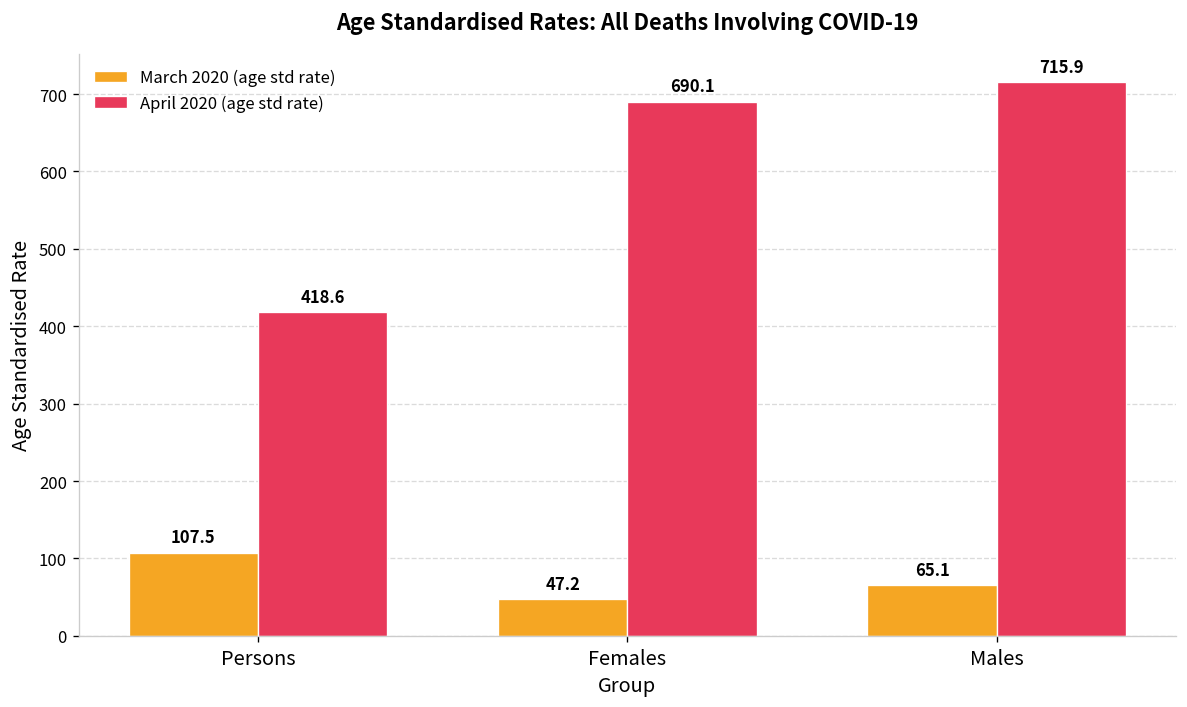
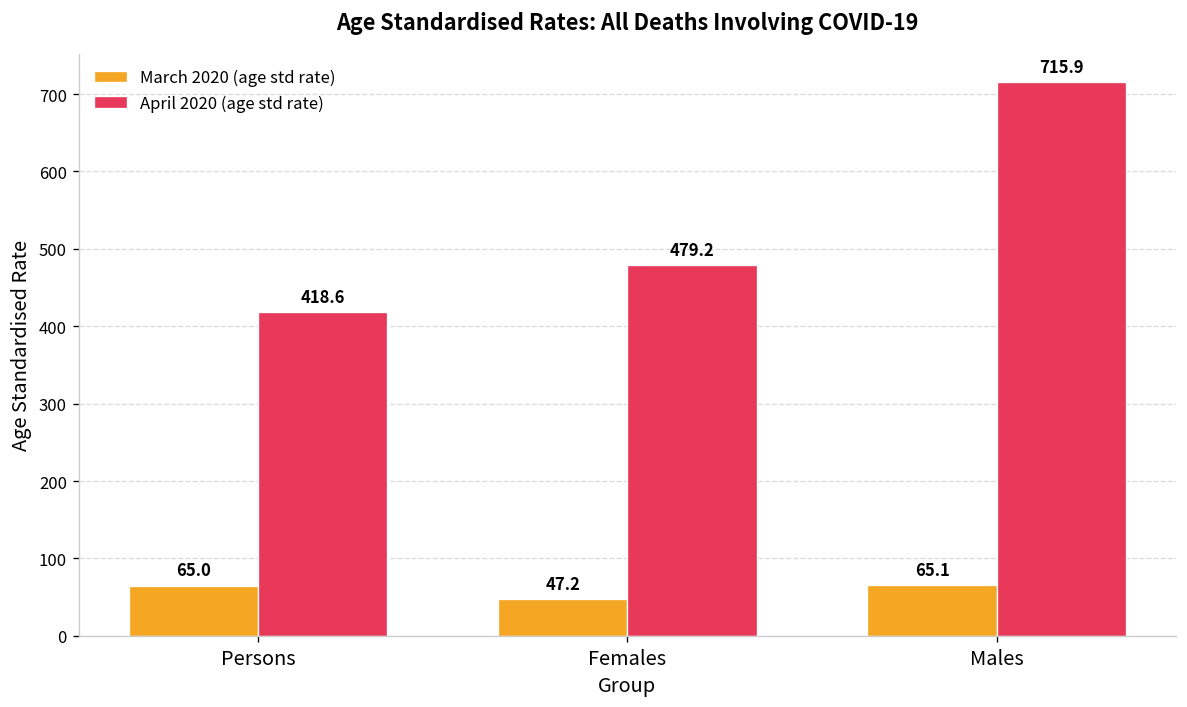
  {
    "March 2020 (age std rate)": {
-     "Persons": 107.5,
+     "Persons": 65.0,
      "Females": 47.2,
      "Males": 65.1
    },
    "April 2020 (age std rate)": {
      "Persons": 418.6,
-     "Females": 690.1,
+     "Females": 479.2,
      "Males": 715.9
    }
  }
